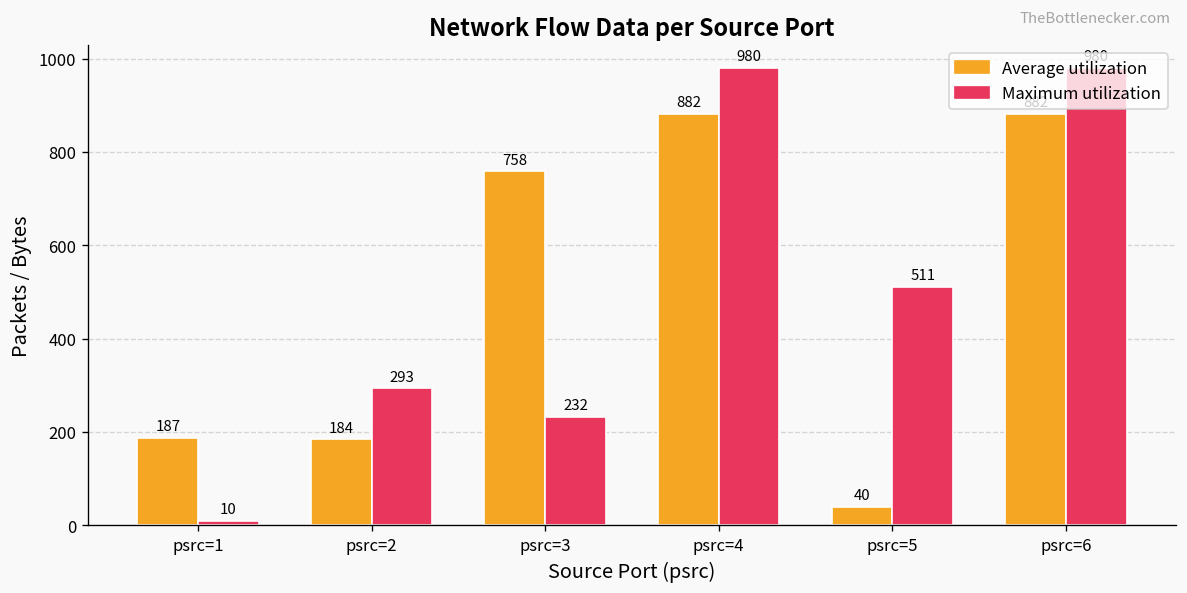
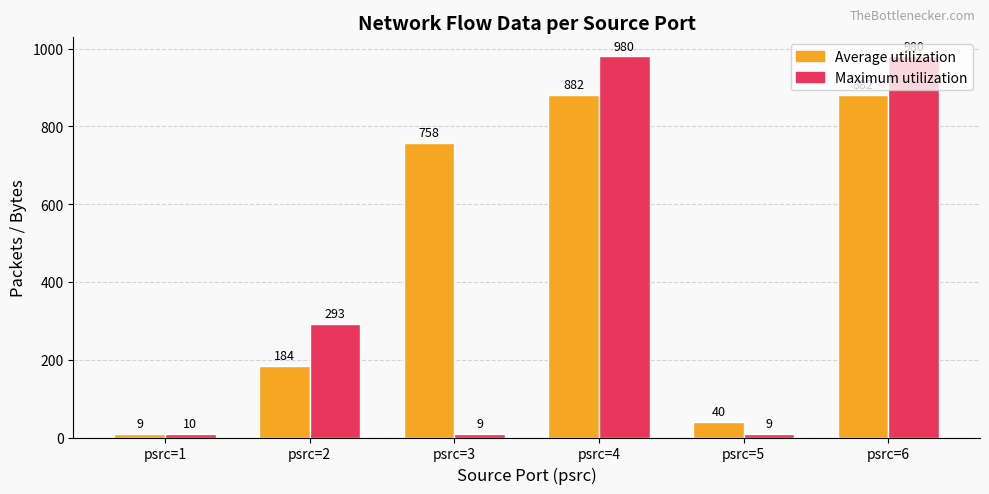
  {
    "Average utilization": {
-     "psrc=1": 187,
+     "psrc=1": 9,
      "psrc=2": 184,
      "psrc=3": 758,
      "psrc=4": 882,
      "psrc=5": 40
    },
    "Maximum utilization": {
      "psrc=1": 10,
      "psrc=2": 293,
-     "psrc=3": 232,
+     "psrc=3": 9,
      "psrc=4": 980,
-     "psrc=5": 511
+     "psrc=5": 9
    }
  }
